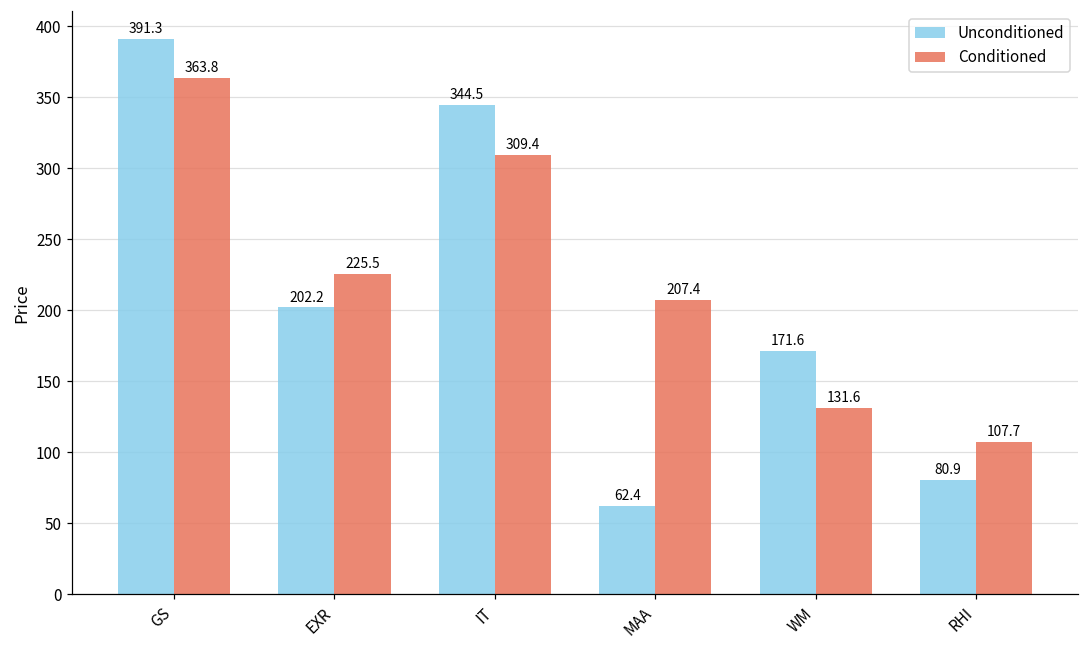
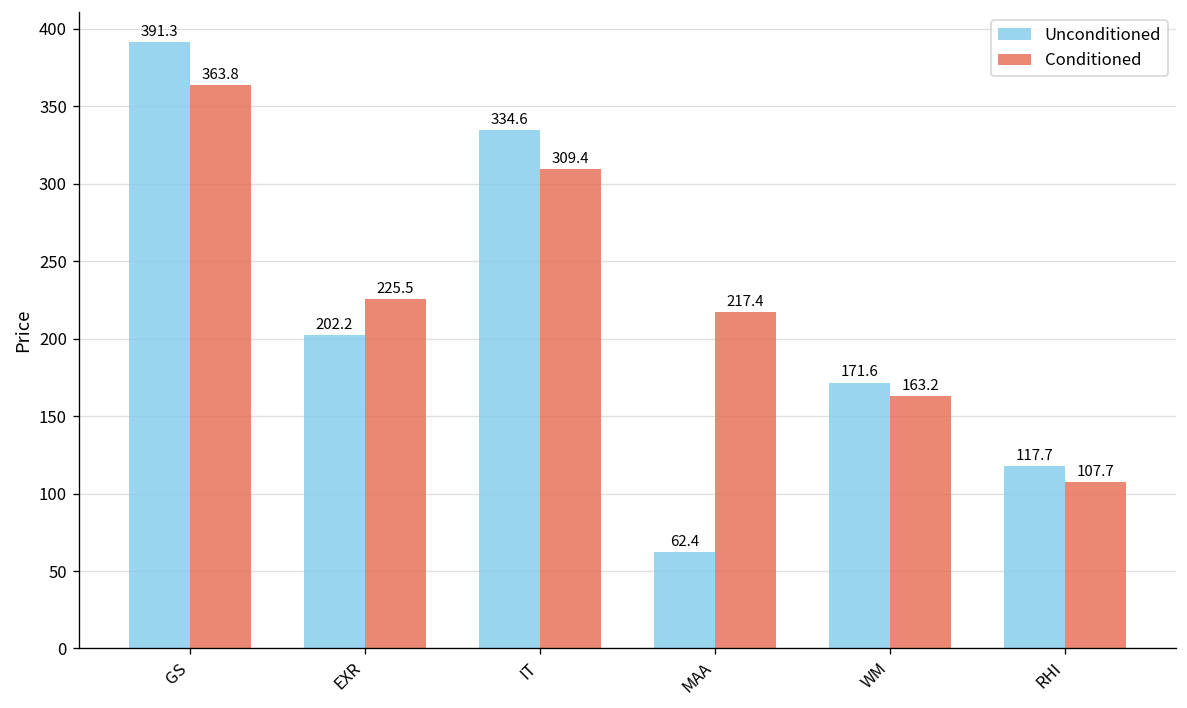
  {
    "Unconditioned": {
      "GS": 391.3,
      "EXR": 202.2,
-     "IT": 344.5,
+     "IT": 334.6,
      "MAA": 62.4,
      "WM": 171.6,
-     "RHI": 80.9
+     "RHI": 117.7
    },
    "Conditioned": {
      "GS": 363.8,
      "EXR": 225.5,
      "IT": 309.4,
-     "MAA": 207.4,
-     "WM": 131.6,
+     "MAA": 217.4,
+     "WM": 163.2,
      "RHI": 107.7
    }
  }
